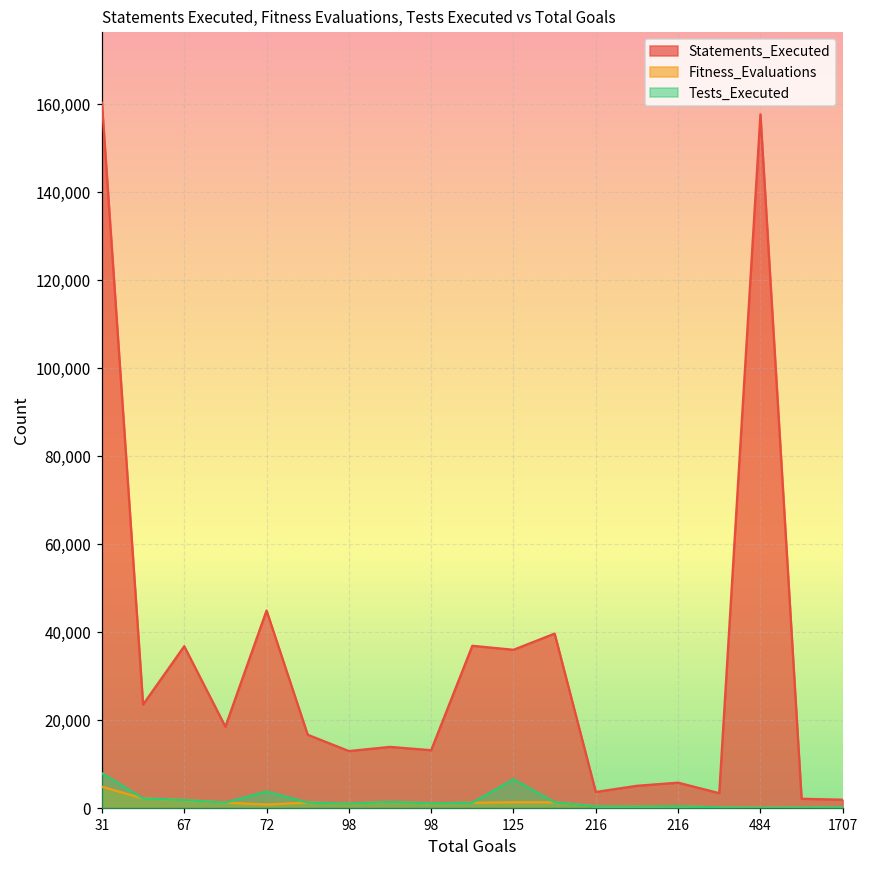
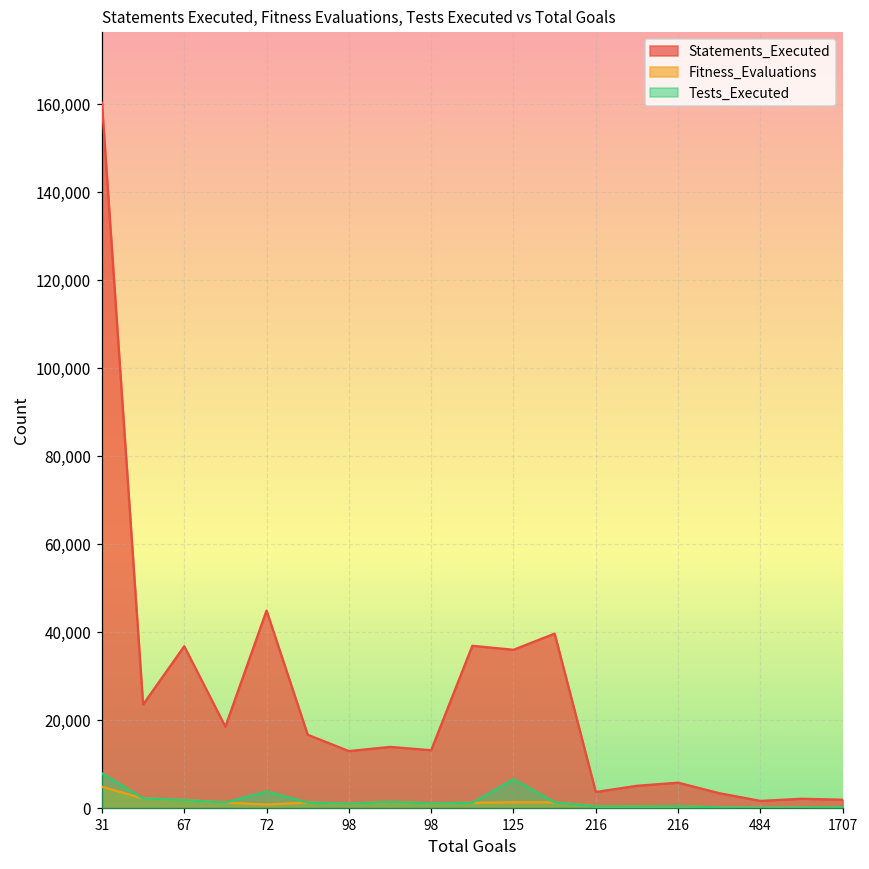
  {
    "Statements_Executed": {
      "31": "160,000",
      "67": "37,000",
      "72": "45,000",
      "125": "36,000",
-     "484": "158,000",
+     "484": "2,000",
      "1707": "2,000"
    },
    "Fitness_Evaluations": {
      "31": "5,000",
      "72": "1,000",
      "125": "1,000"
    },
    "Tests_Executed": {
      "31": "8,000",
      "72": "4,000",
      "125": "7,000"
    }
  }
